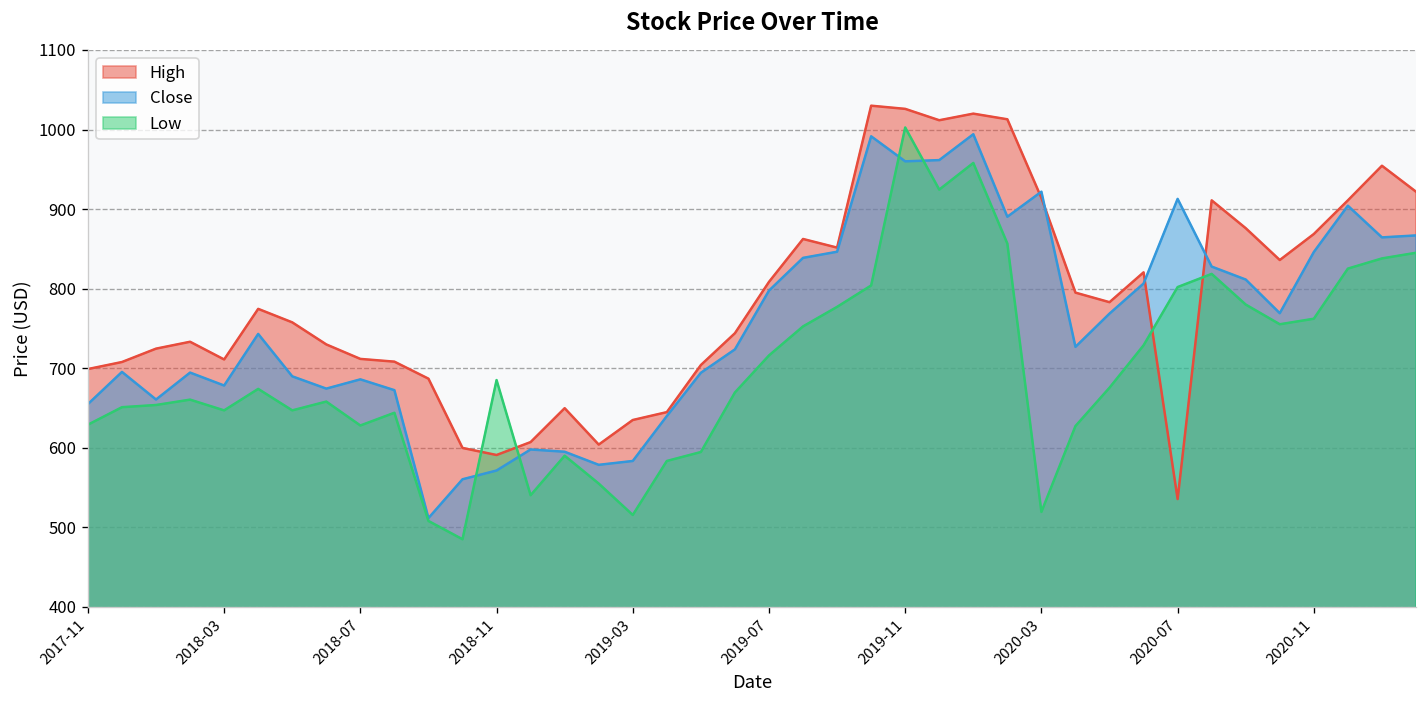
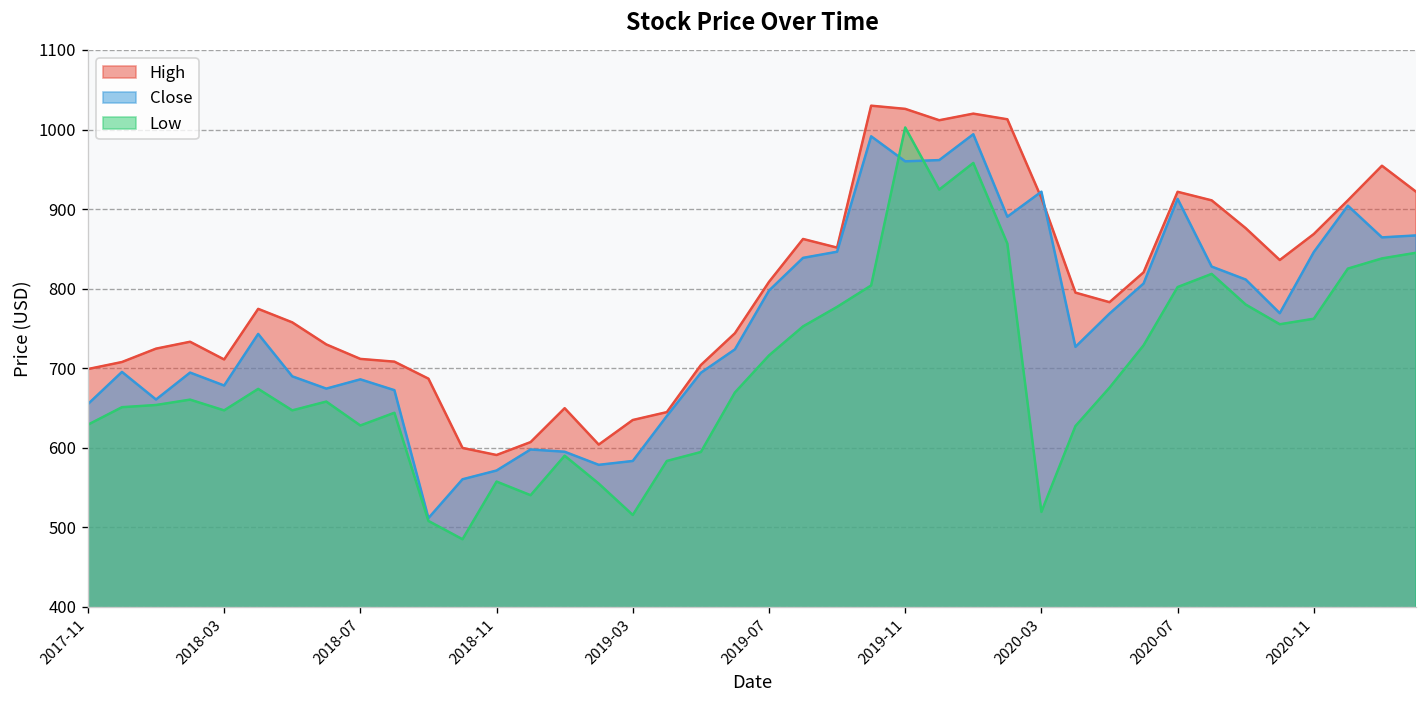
  {
    "High": {
      "2017-11": 700,
      "2018-03": 710,
      "2018-07": 710,
      "2018-11": 590,
      "2019-03": 630,
      "2019-07": 810,
      "2019-11": 1030,
      "2020-03": 910,
-     "2020-07": 540,
+     "2020-07": 920,
      "2020-11": 870
    },
    "Close": {
      "2017-11": 650,
      "2018-03": 680,
      "2018-07": 690,
      "2018-11": 570,
      "2019-03": 580,
      "2019-07": 800,
      "2019-11": 960,
      "2020-03": 920,
      "2020-07": 910,
      "2020-11": 850
    },
    "Low": {
      "2017-11": 630,
      "2018-03": 650,
      "2018-07": 630,
-     "2018-11": 690,
+     "2018-11": 560,
      "2019-03": 520,
      "2019-07": 720,
      "2019-11": 1000,
      "2020-03": 520,
      "2020-07": 800,
      "2020-11": 760
    }
  }
